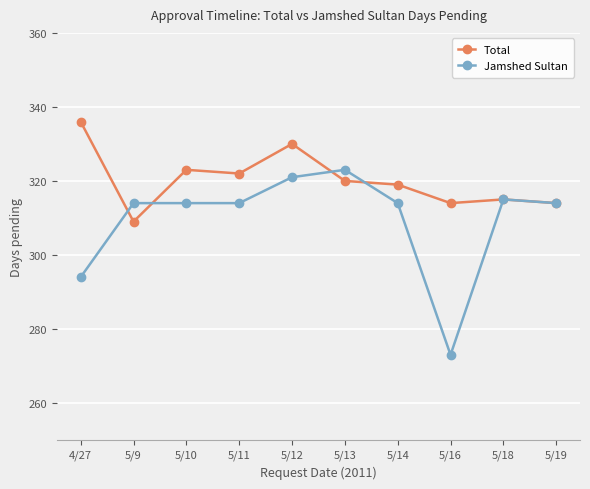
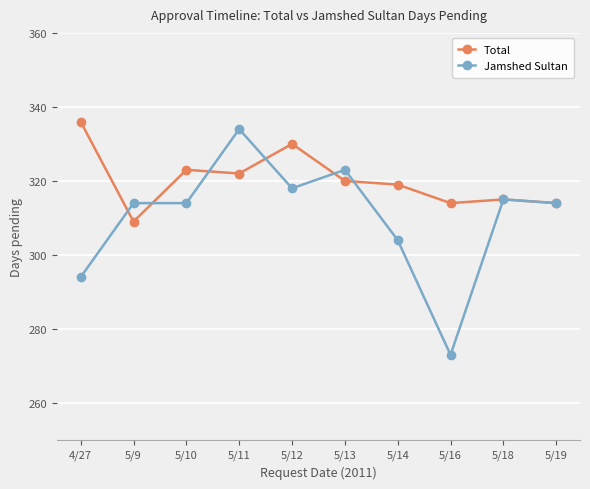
  {
    "Total": {
      "4/27": 336,
      "5/9": 309,
      "5/10": 323,
      "5/11": 322,
      "5/12": 330,
      "5/13": 320,
      "5/14": 319,
      "5/16": 314
    },
    "Jamshed Sultan": {
      "4/27": 294,
      "5/9": 314,
      "5/10": 314,
-     "5/11": 314,
-     "5/12": 321,
+     "5/11": 334,
+     "5/12": 318,
      "5/13": 323,
-     "5/14": 314,
+     "5/14": 304,
      "5/16": 273
    }
  }
